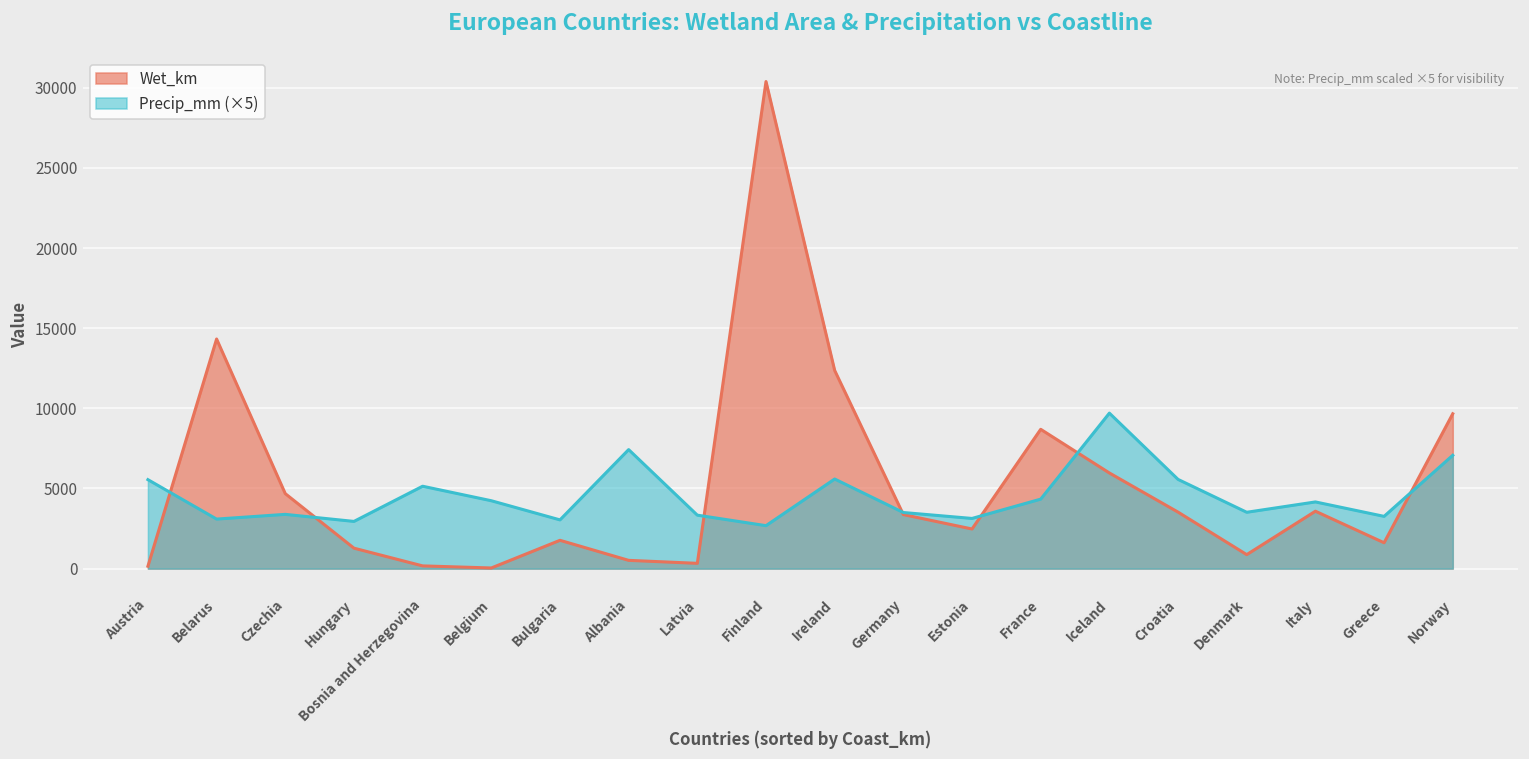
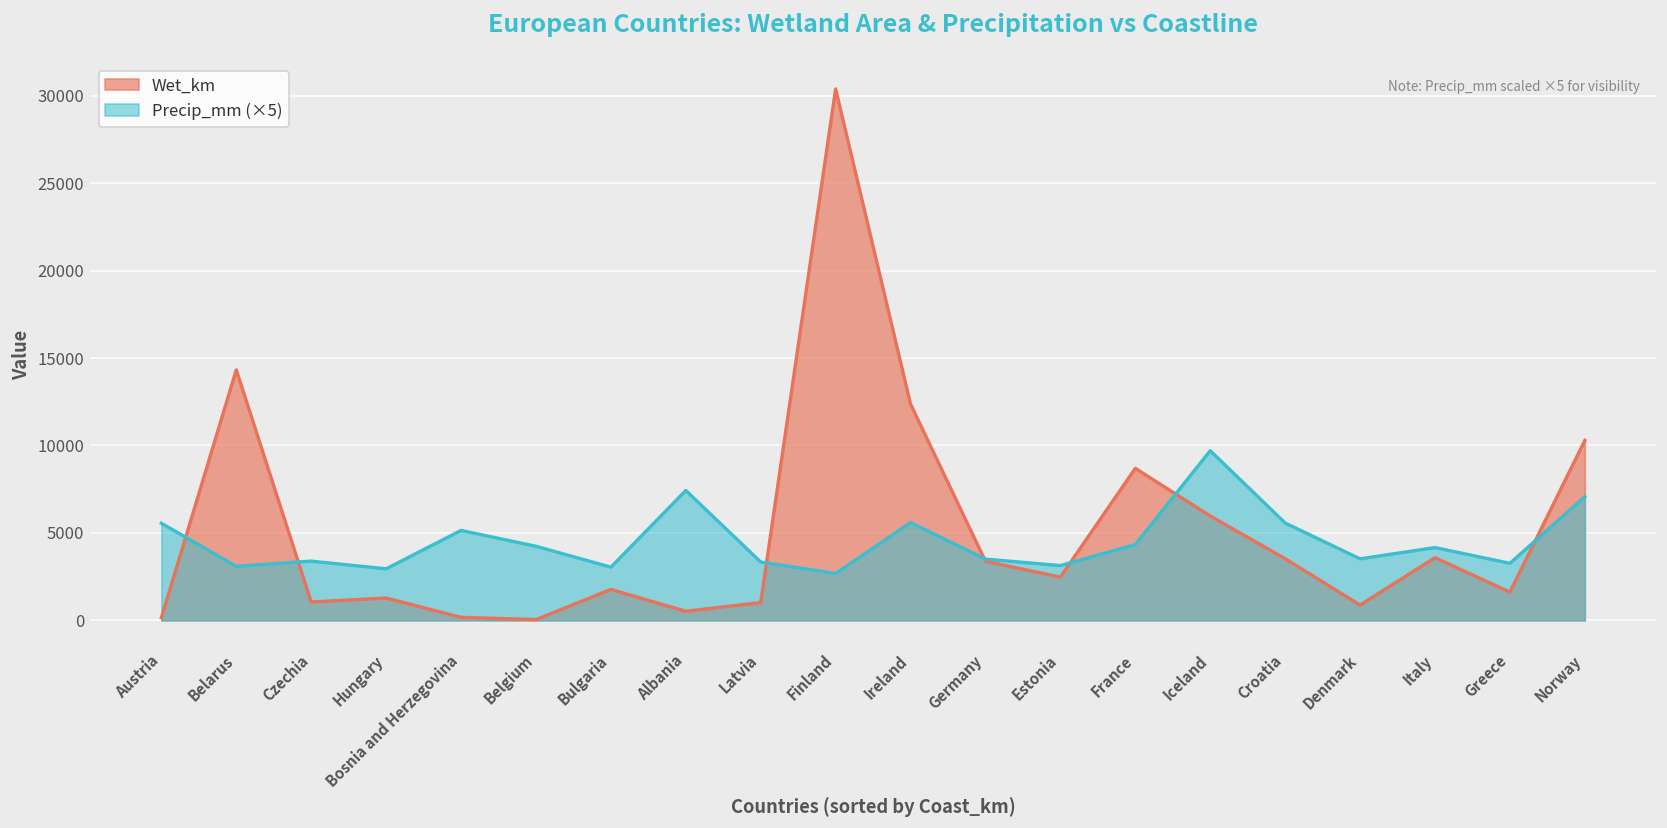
  {
    "Wet_km": {
      "Austria": 200,
      "Belarus": 14300,
-     "Czechia": 4700,
+     "Czechia": 1000,
      "Hungary": 1300,
      "Bosnia and Herzegovina": 200,
      "Belgium": 0,
      "Bulgaria": 1800,
      "Albania": 500,
-     "Latvia": 300,
+     "Latvia": 1000,
      "Finland": 30400,
      "Ireland": 12400,
      "Estonia": 2500,
      "France": 8700,
      "Iceland": 6000,
      "Croatia": 3500,
      "Denmark": 900,
      "Italy": 3600,
      "Greece": 1600,
-     "Norway": 9700
+     "Norway": 10300
    },
    "Precip_mm (×5)": {
      "Austria": 5600,
      "Belarus": 3100,
      "Czechia": 3400,
      "Hungary": 2900,
      "Bosnia and Herzegovina": 5100,
      "Belgium": 4200,
      "Bulgaria": 3000,
      "Albania": 7400,
      "Latvia": 3300,
      "Finland": 2700,
      "Ireland": 5600,
      "Estonia": 3100,
      "France": 4300,
      "Iceland": 9700,
      "Croatia": 5600,
      "Denmark": 3500,
      "Italy": 4200,
      "Greece": 3300,
      "Norway": 7100
    }
  }
